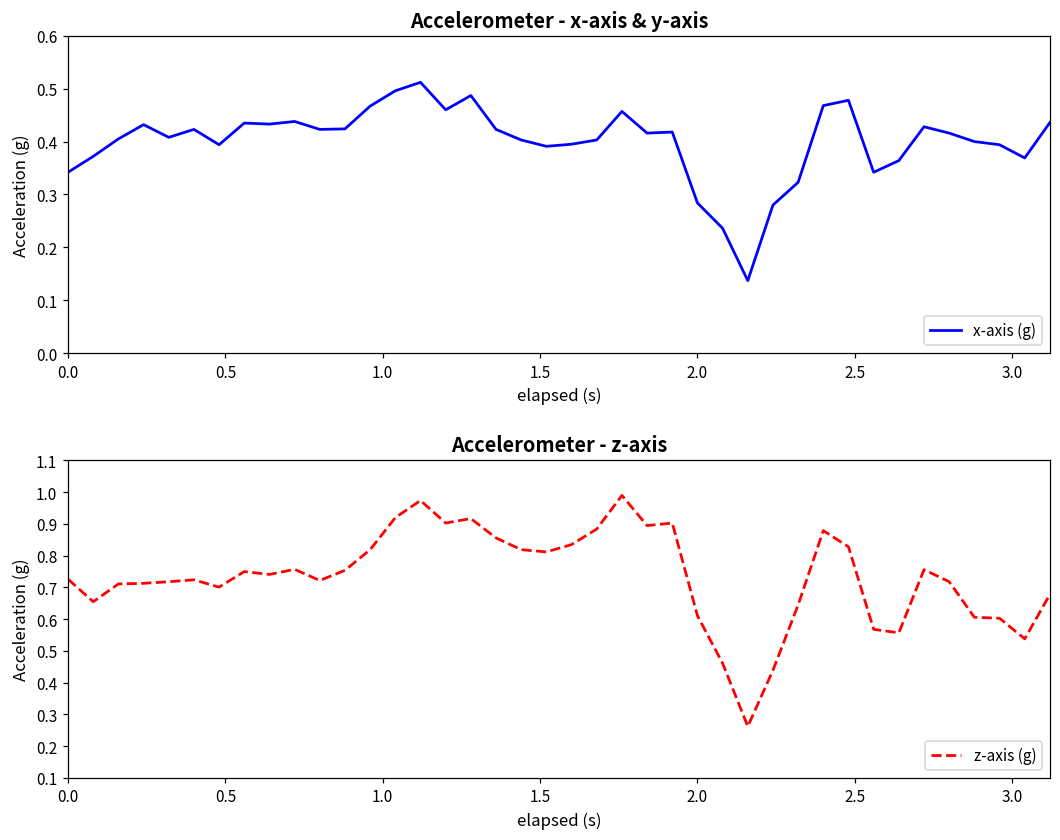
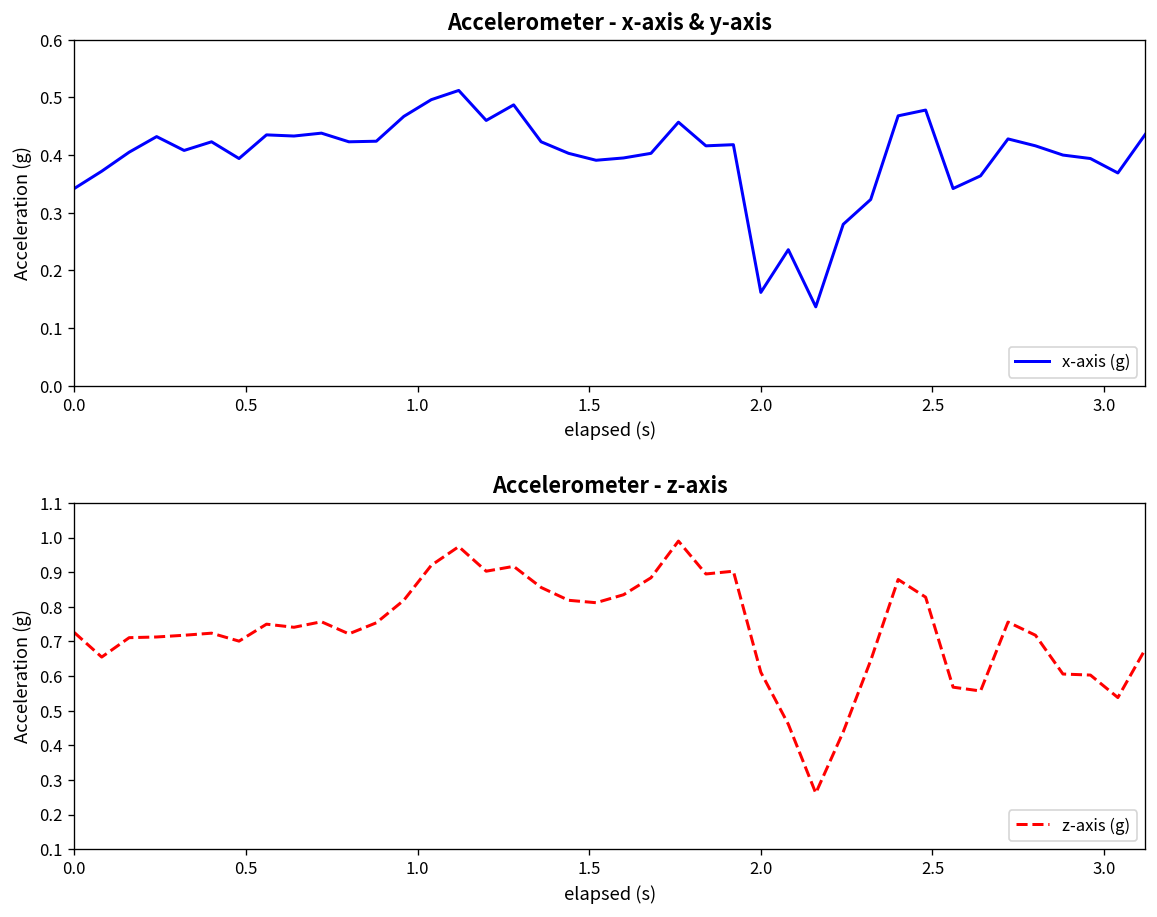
  {
    "Accelerometer - x-axis & y-axis": {
      "0.0": 0.34,
-     "2.0": 0.28
+     "2.0": 0.16
    },
    "Accelerometer - z-axis": {
      "0.0": 0.73,
      "2.0": 0.61
    }
  }
